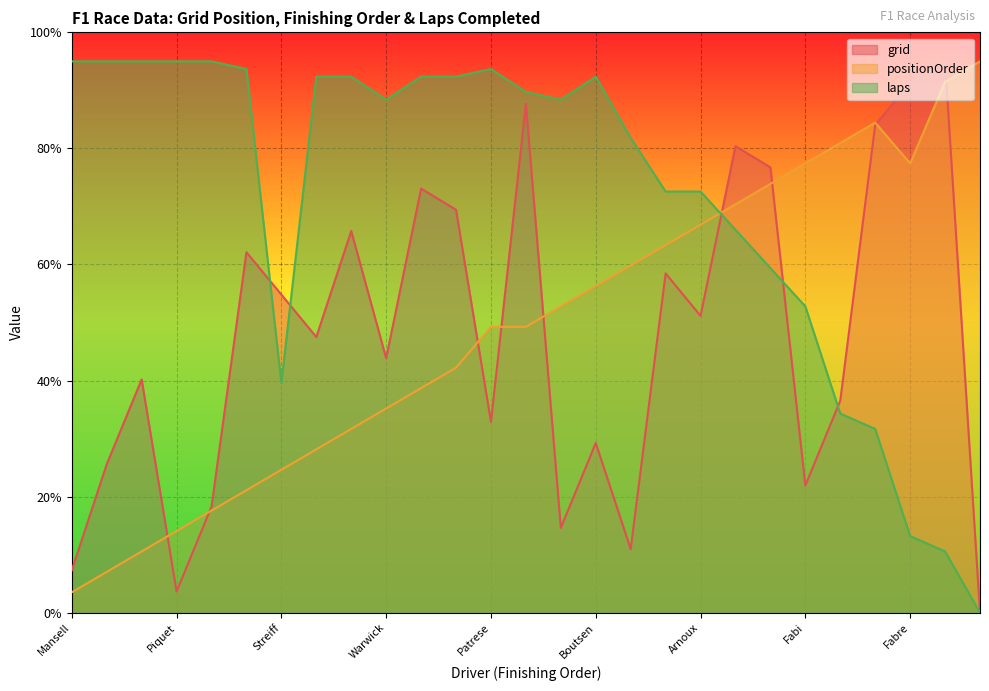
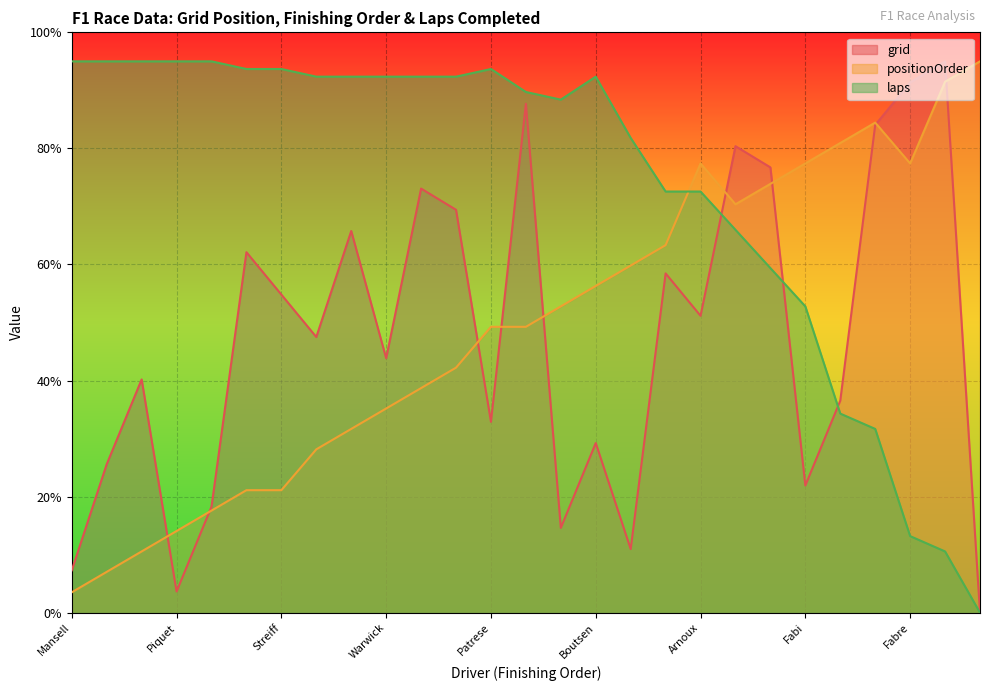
  {
    "grid": {
      "Mansell": "7%",
      "Piquet": "4%",
      "Streiff": "55%",
      "Warwick": "44%",
      "Patrese": "33%",
      "Boutsen": "29%",
      "Arnoux": "51%",
      "Fabi": "22%"
    },
    "positionOrder": {
      "Mansell": "4%",
      "Piquet": "14%",
-     "Streiff": "25%",
+     "Streiff": "21%",
      "Warwick": "35%",
      "Patrese": "49%",
      "Boutsen": "56%",
-     "Arnoux": "67%",
+     "Arnoux": "77%",
      "Fabi": "77%",
      "Fabre": "77%"
    },
    "laps": {
      "Mansell": "95%",
      "Piquet": "95%",
-     "Streiff": "40%",
-     "Warwick": "88%",
+     "Streiff": "94%",
+     "Warwick": "92%",
      "Patrese": "94%",
      "Boutsen": "92%",
      "Arnoux": "73%",
      "Fabi": "53%",
      "Fabre": "13%"
    }
  }
